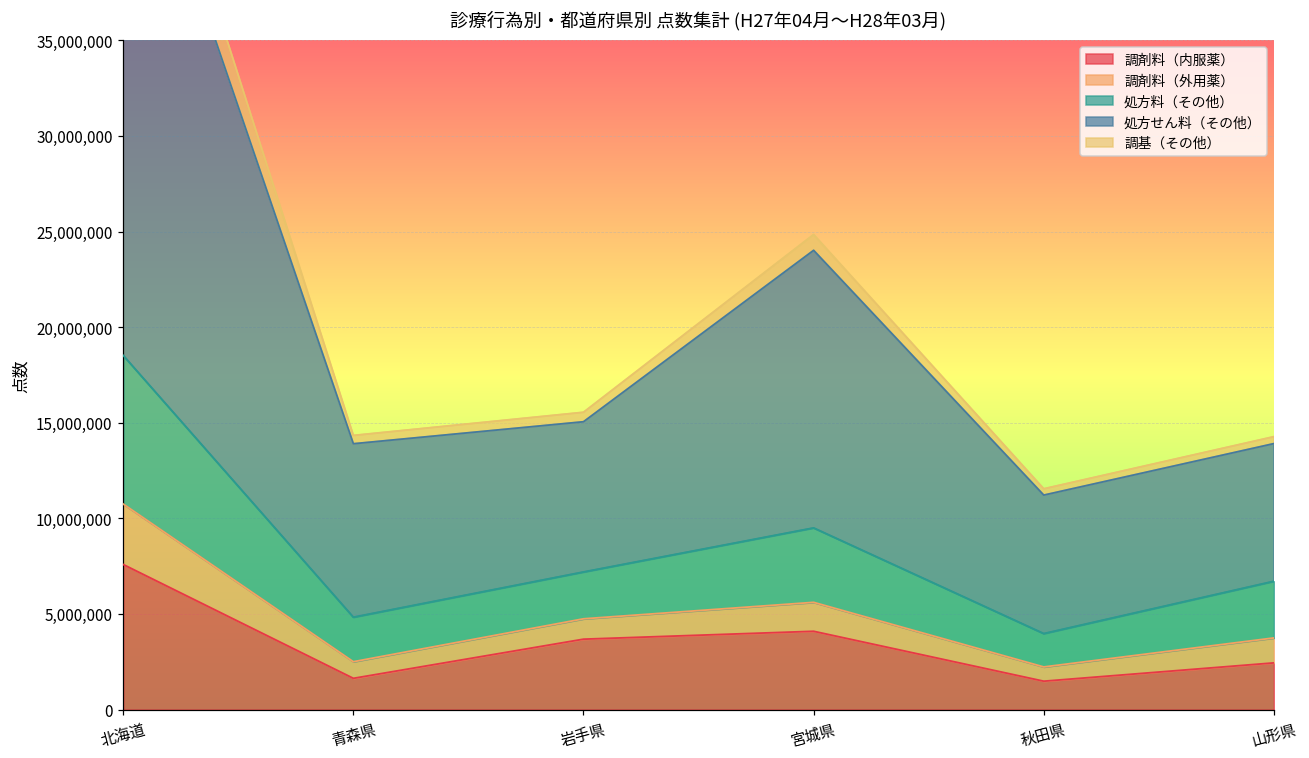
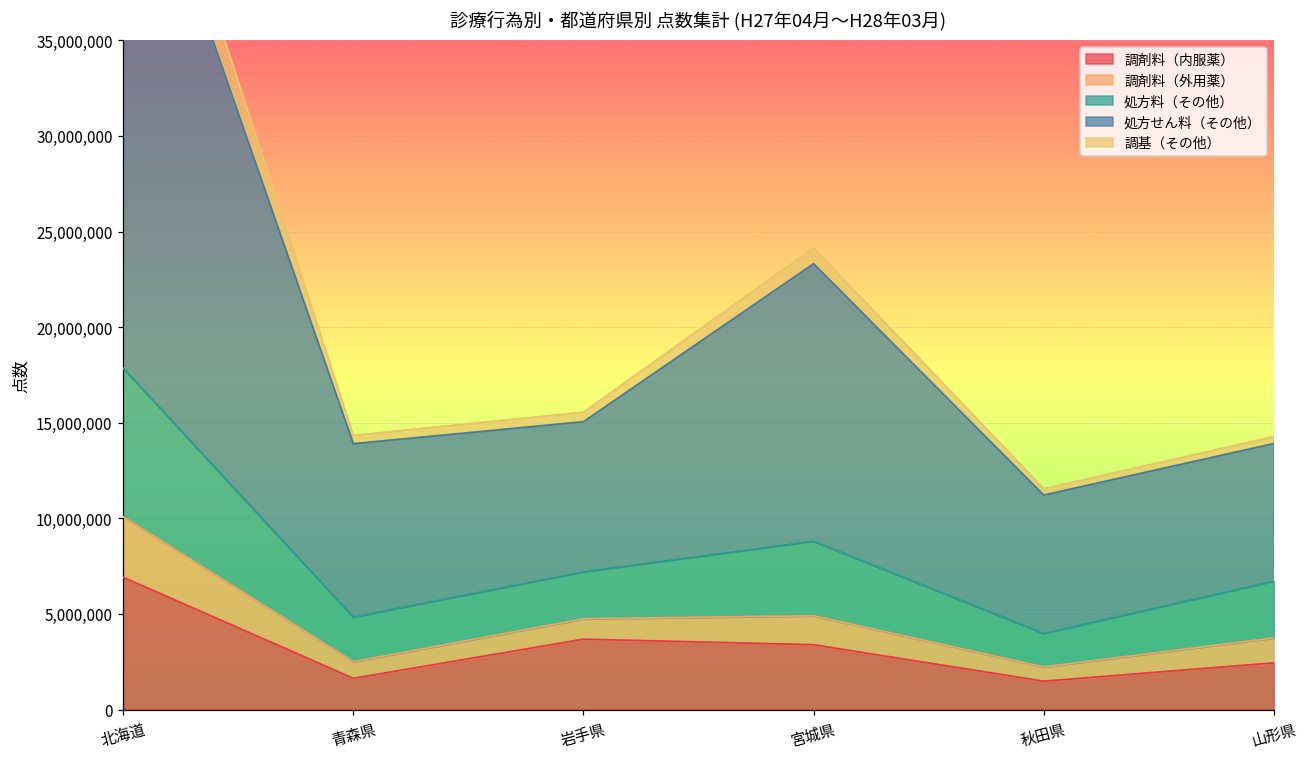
  {
    "調剤料（内服薬）": {
-     "北海道": "7,600,000",
+     "北海道": "6,900,000",
      "青森県": "1,600,000",
      "岩手県": "3,700,000",
-     "宮城県": "4,100,000",
+     "宮城県": "3,400,000",
      "秋田県": "1,500,000",
      "山形県": "2,400,000"
    }
  }
